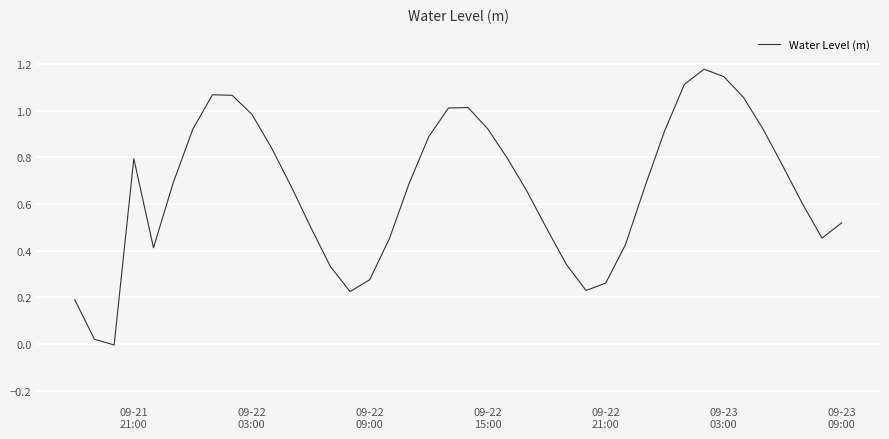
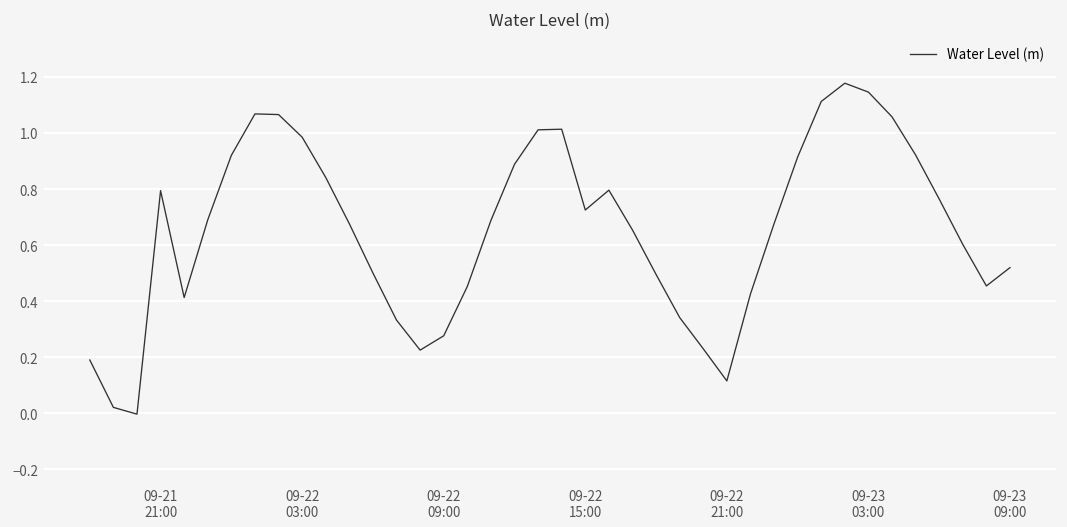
  {
    "09-21 21:00": 0.79,
    "09-22 03:00": 0.99,
    "09-22 09:00": 0.28,
-   "09-22 15:00": 0.92,
-   "09-22 21:00": 0.26,
+   "09-22 15:00": 0.72,
+   "09-22 21:00": 0.12,
    "09-23 03:00": 1.15,
    "09-23 09:00": 0.52
  }
